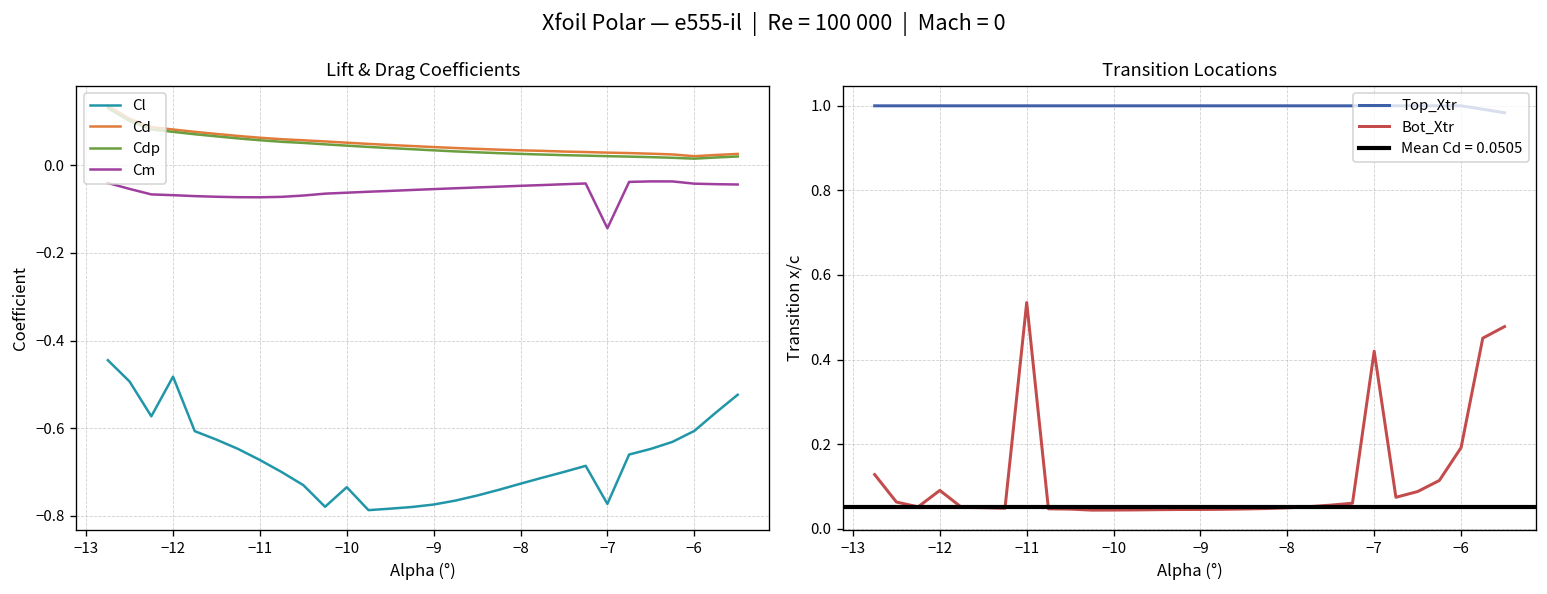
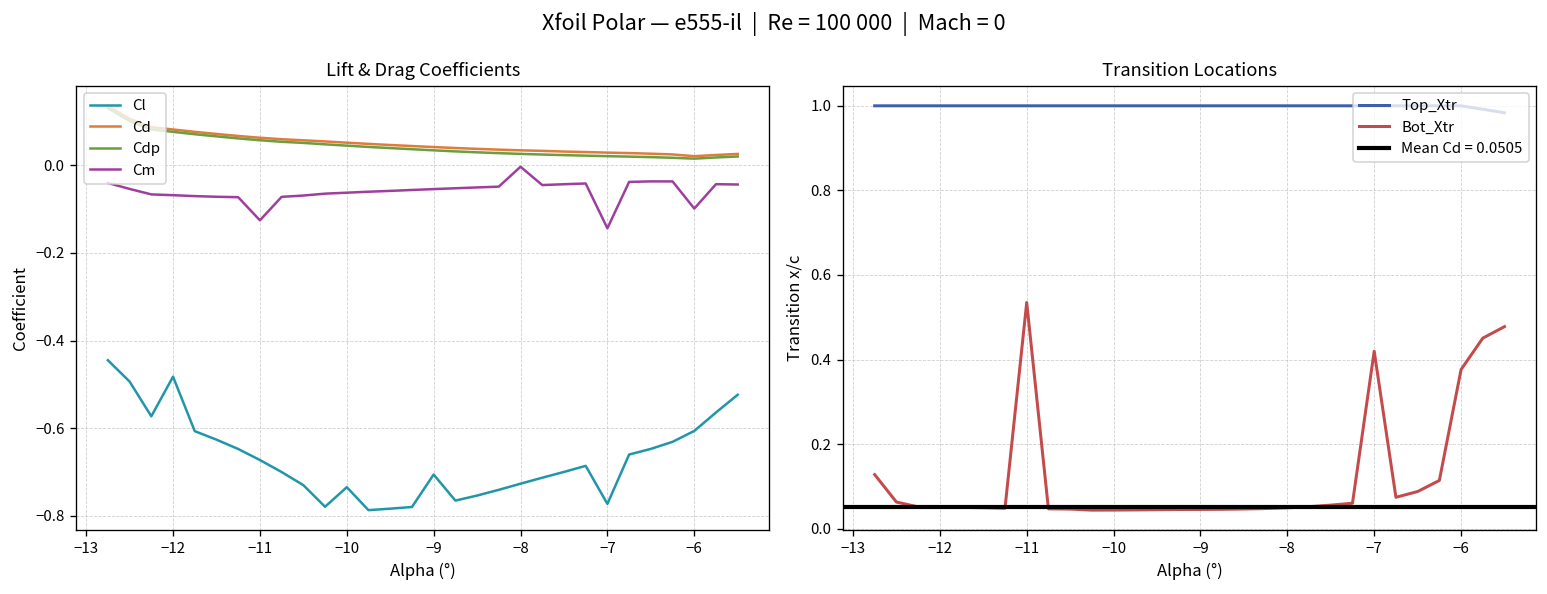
  {
    "Lift & Drag Coefficients": {
      "Cl": {
        "−12": -0.48,
        "−11": -0.67,
        "−10": -0.73,
-       "−9": -0.77,
+       "−9": -0.71,
        "−8": -0.73,
        "−7": -0.77,
        "−6": -0.61
      },
      "Cd": {
        "−9": 0.04,
        "−8": 0.03,
        "−7": 0.03
      },
      "Cdp": {
        "−9": 0.03,
        "−8": 0.03,
        "−7": 0.02
      },
      "Cm": {
        "−12": -0.07,
-       "−11": -0.07,
+       "−11": -0.13,
        "−10": -0.06,
        "−9": -0.05,
-       "−8": -0.05,
+       "−8": 0.00,
        "−7": -0.14,
-       "−6": -0.04
+       "−6": -0.10
      }
    },
    "Transition Locations": {
      "Top_Xtr": {
        "−12": 1.00,
        "−11": 1.00,
        "−10": 1.00,
        "−9": 1.00,
        "−8": 1.00
      },
      "Bot_Xtr": {
-       "−12": 0.09,
+       "−12": 0.05,
        "−11": 0.53,
        "−10": 0.04,
        "−9": 0.05,
        "−8": 0.05,
        "−7": 0.42,
-       "−6": 0.19
+       "−6": 0.38
      }
    }
  }
